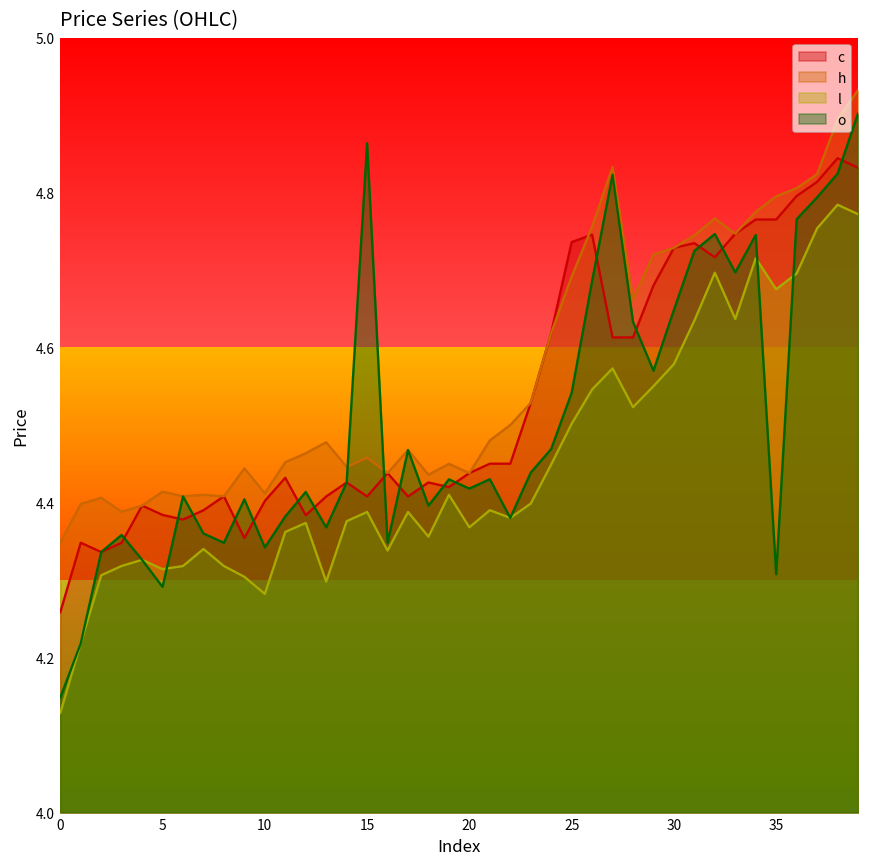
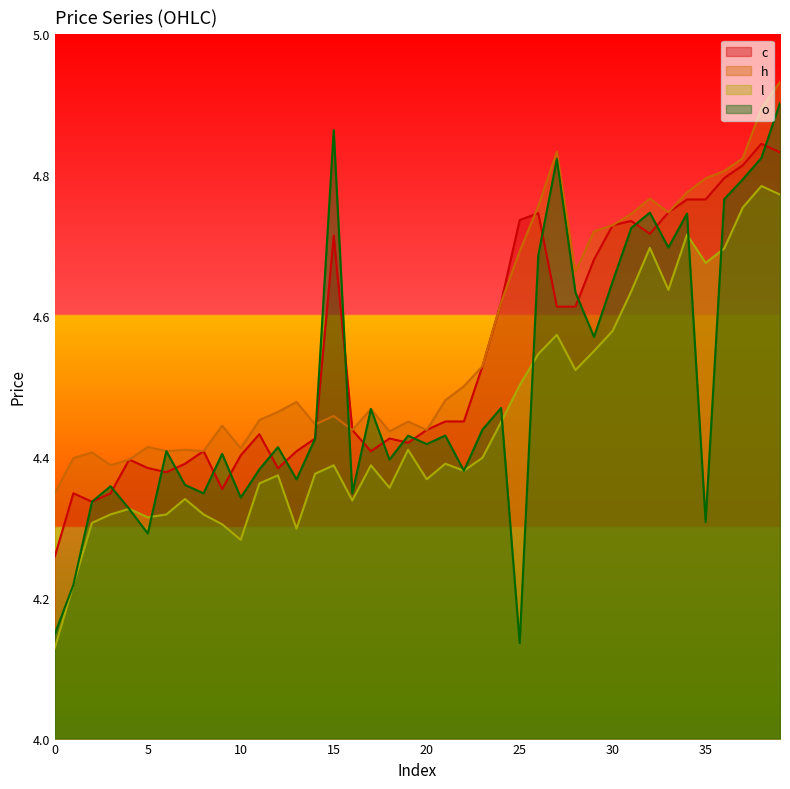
  {
    "c": {
      "0": 4.26,
      "5": 4.38,
      "10": 4.40,
-     "15": 4.41,
+     "15": 4.71,
      "25": 4.74,
      "35": 4.77
    },
    "o": {
      "0": 4.15,
      "5": 4.29,
      "10": 4.34,
      "15": 4.86,
      "20": 4.42,
-     "25": 4.54,
+     "25": 4.14,
      "30": 4.65,
      "35": 4.31
    }
  }
